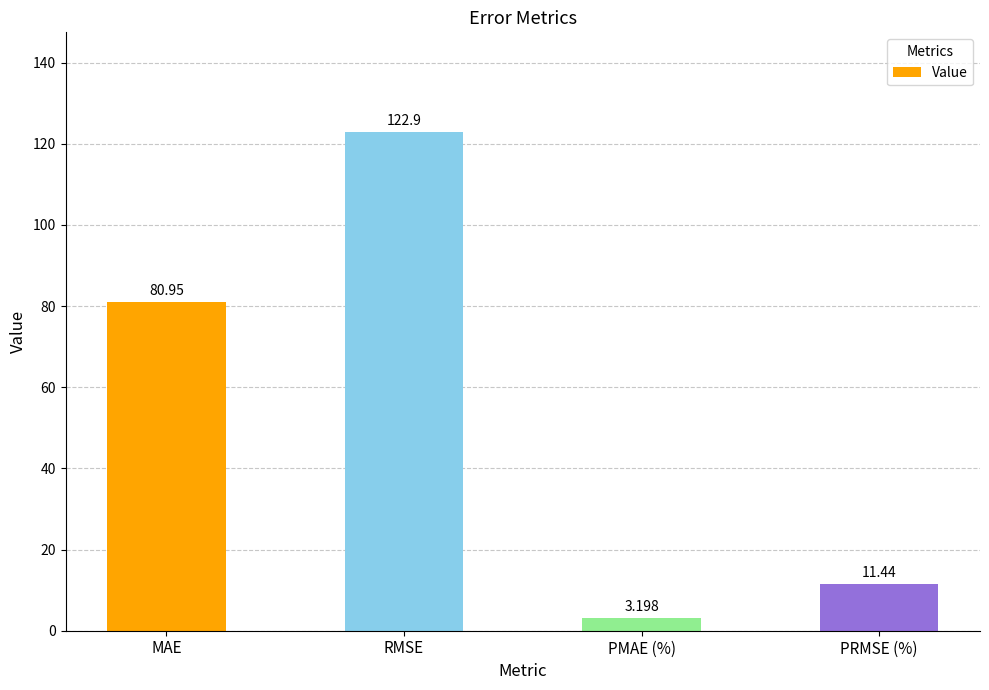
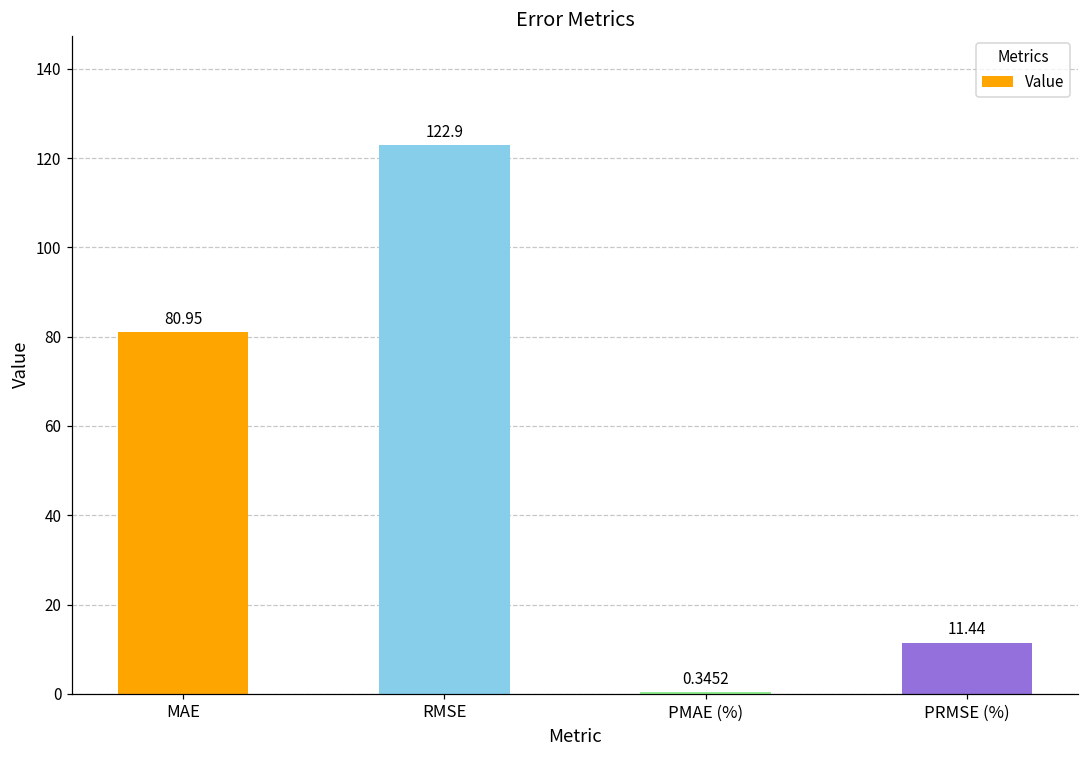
  {
    "MAE": 80.95,
    "RMSE": 122.9,
-   "PMAE (%)": 3.198,
+   "PMAE (%)": 0.3452,
    "PRMSE (%)": 11.44
  }
